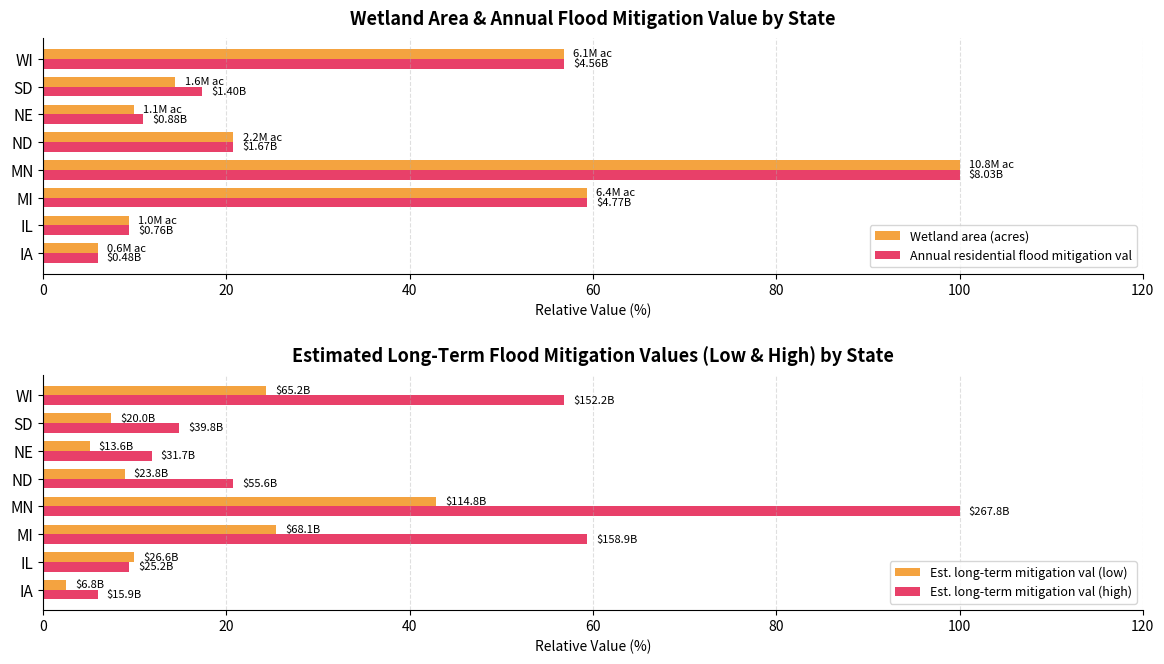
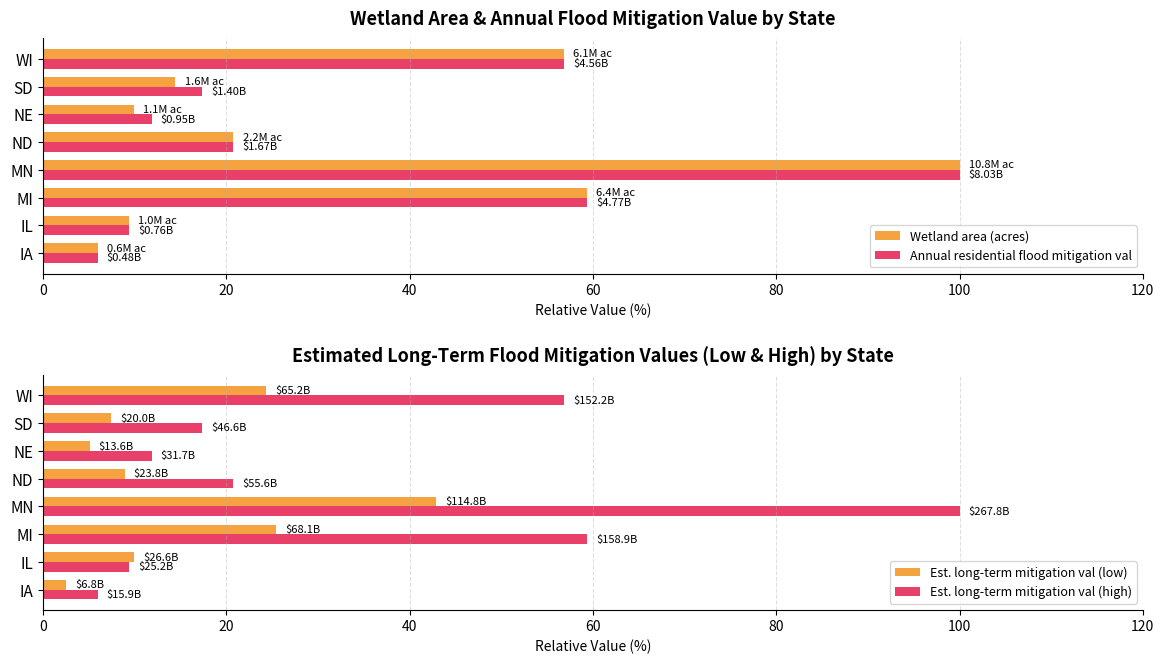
  {
    "Wetland Area & Annual Flood Mitigation Value by State": {
      "Wetland area (acres)": {
        "SD": "14",
        "NE": "10"
      },
      "Annual residential flood mitigation val": {
-       "NE": "$0.88B"
+       "NE": "$0.95B"
      }
    },
    "Estimated Long-Term Flood Mitigation Values (Low & High) by State": {
      "Est. long-term mitigation val (low)": {
        "IA": "3"
      },
      "Est. long-term mitigation val (high)": {
-       "SD": "$39.8B"
+       "SD": "$46.6B"
      }
    }
  }
